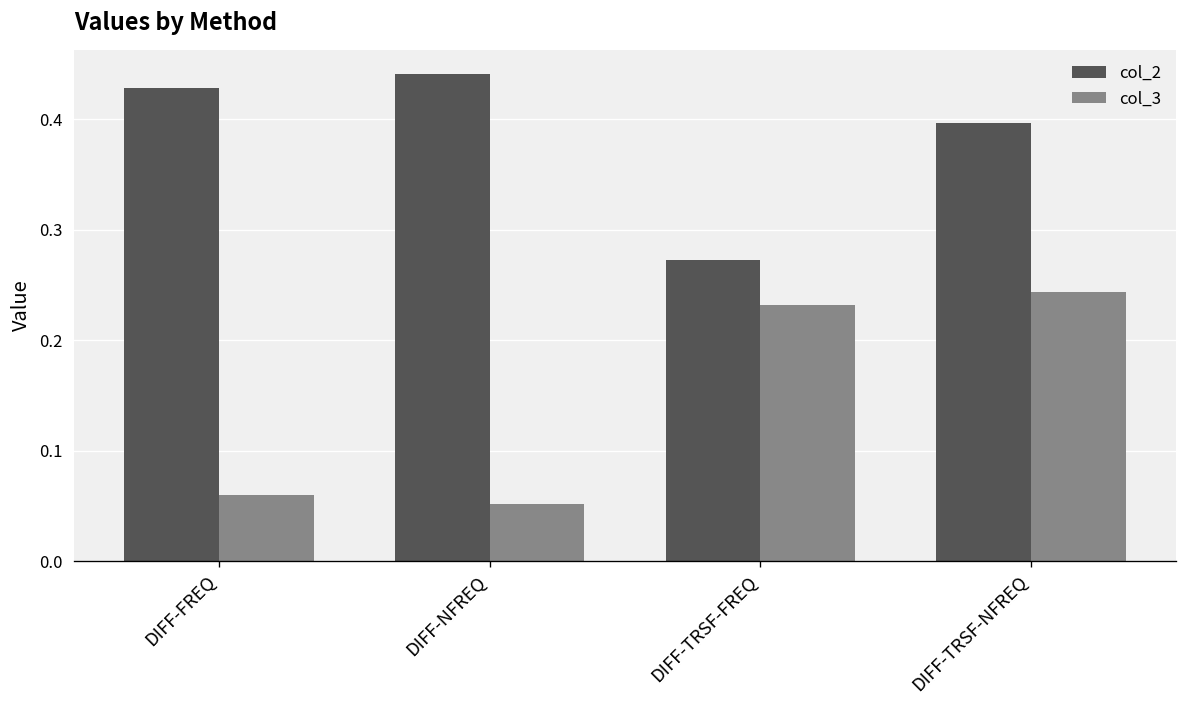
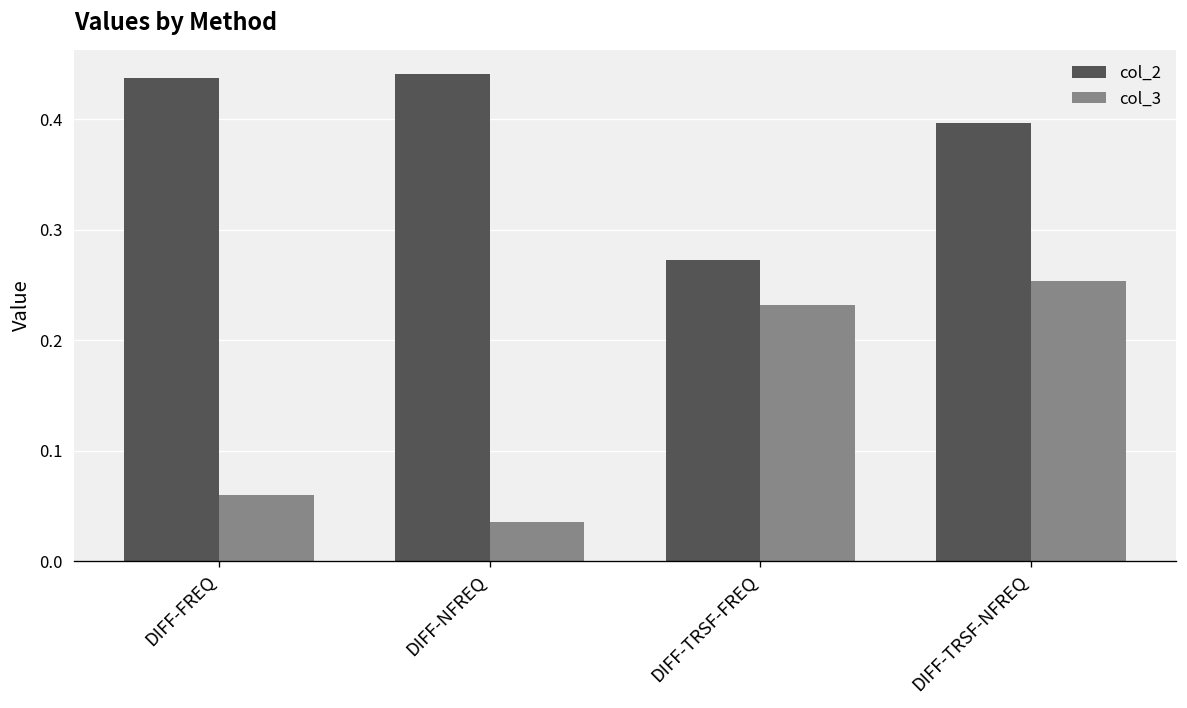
  {
    "col_2": {
-     "DIFF-FREQ": 0.43,
+     "DIFF-FREQ": 0.44,
      "DIFF-NFREQ": 0.44,
      "DIFF-TRSF-FREQ": 0.27,
      "DIFF-TRSF-NFREQ": 0.40
    },
    "col_3": {
      "DIFF-FREQ": 0.06,
-     "DIFF-NFREQ": 0.05,
+     "DIFF-NFREQ": 0.04,
      "DIFF-TRSF-FREQ": 0.23,
-     "DIFF-TRSF-NFREQ": 0.24
+     "DIFF-TRSF-NFREQ": 0.25
    }
  }
